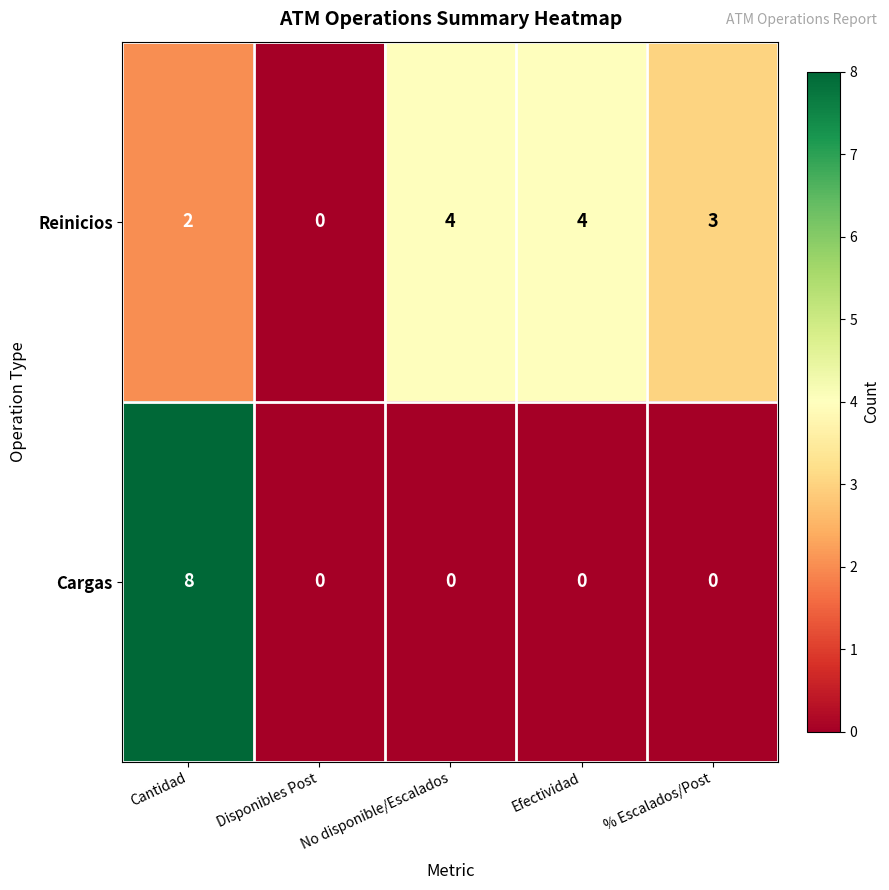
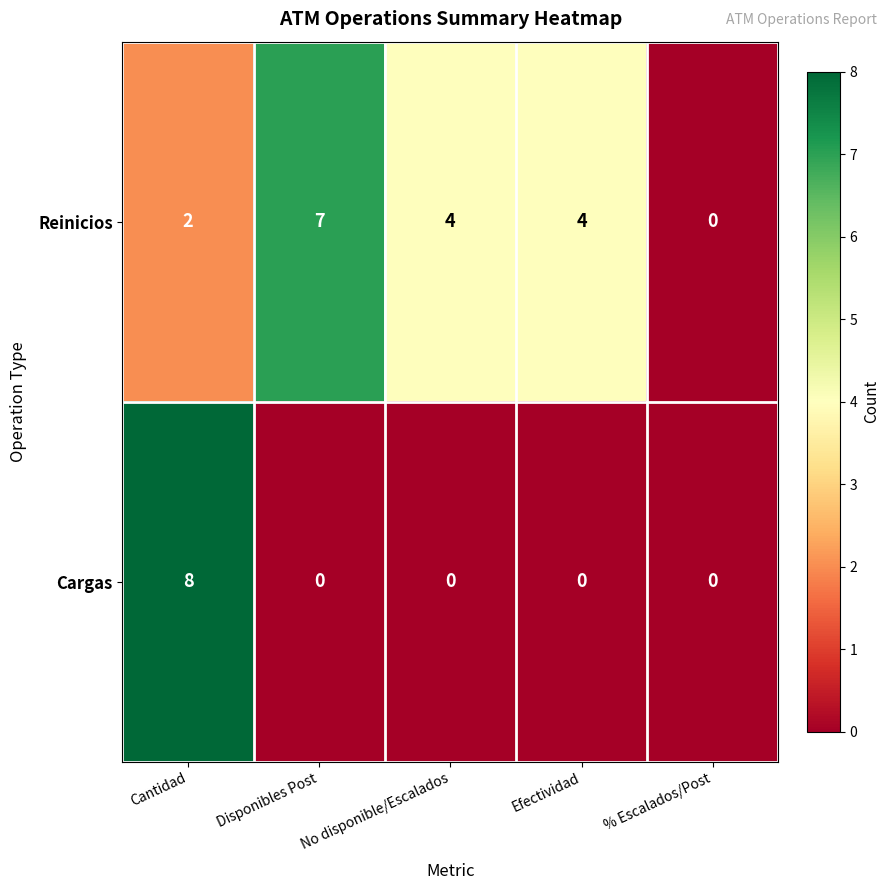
  {
    "Reinicios": {
      "Cantidad": 2,
-     "Disponibles Post": 0,
+     "Disponibles Post": 7,
      "No disponible/Escalados": 4,
      "Efectividad": 4,
-     "% Escalados/Post": 3
+     "% Escalados/Post": 0
    },
    "Cargas": {
      "Cantidad": 8,
      "Disponibles Post": 0,
      "No disponible/Escalados": 0,
      "Efectividad": 0,
      "% Escalados/Post": 0
    }
  }
